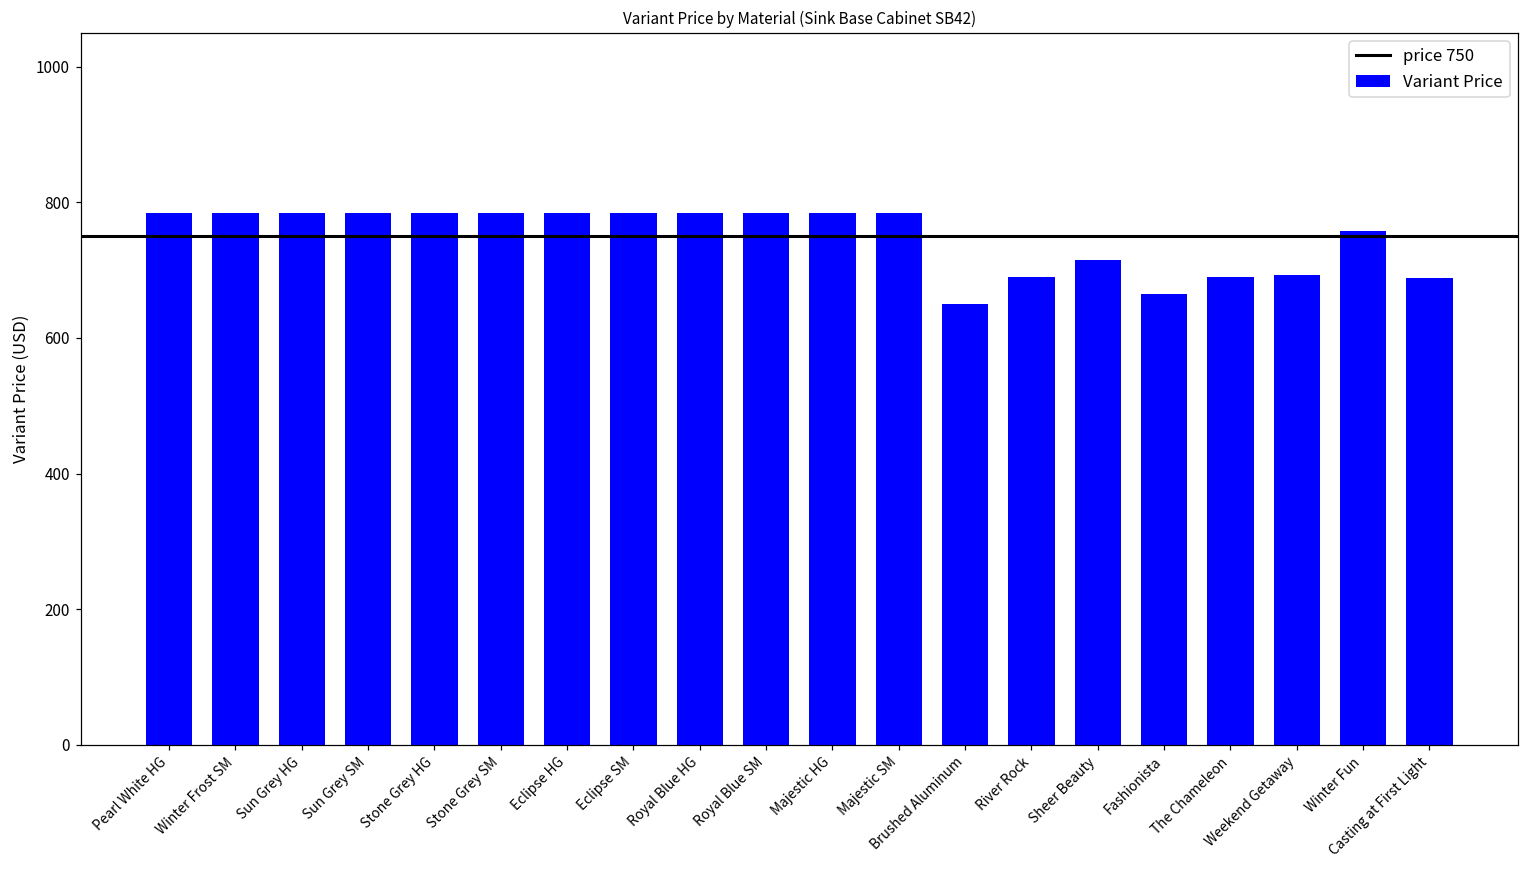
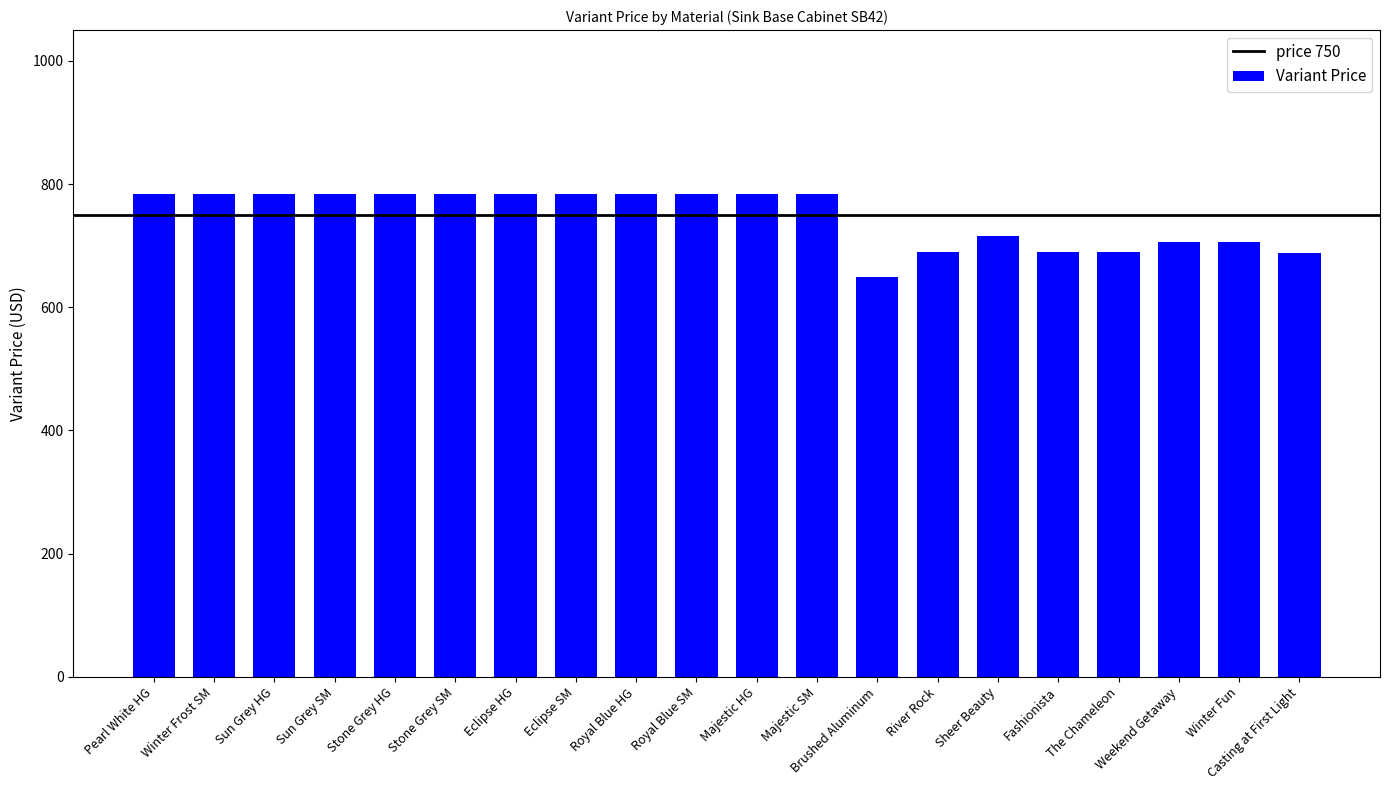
  {
    "Pearl White HG": 780,
    "Winter Frost SM": 780,
    "Sun Grey HG": 780,
    "Sun Grey SM": 780,
    "Stone Grey HG": 780,
    "Stone Grey SM": 780,
    "Eclipse HG": 780,
    "Eclipse SM": 780,
    "Royal Blue HG": 780,
    "Royal Blue SM": 780,
    "Majestic HG": 780,
    "Majestic SM": 780,
    "Brushed Aluminum": 650,
    "River Rock": 690,
    "Sheer Beauty": 720,
-   "Fashionista": 660,
+   "Fashionista": 690,
    "The Chameleon": 690,
-   "Weekend Getaway": 690,
-   "Winter Fun": 760,
+   "Weekend Getaway": 710,
+   "Winter Fun": 710,
    "Casting at First Light": 690
  }
